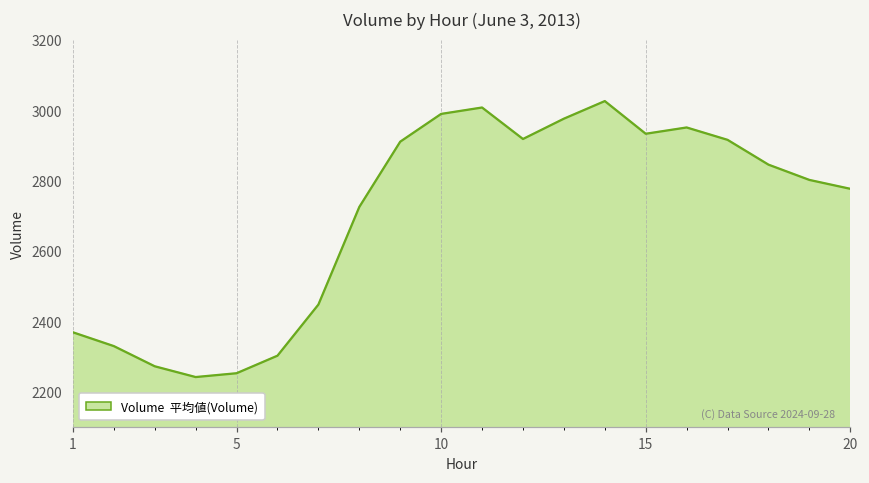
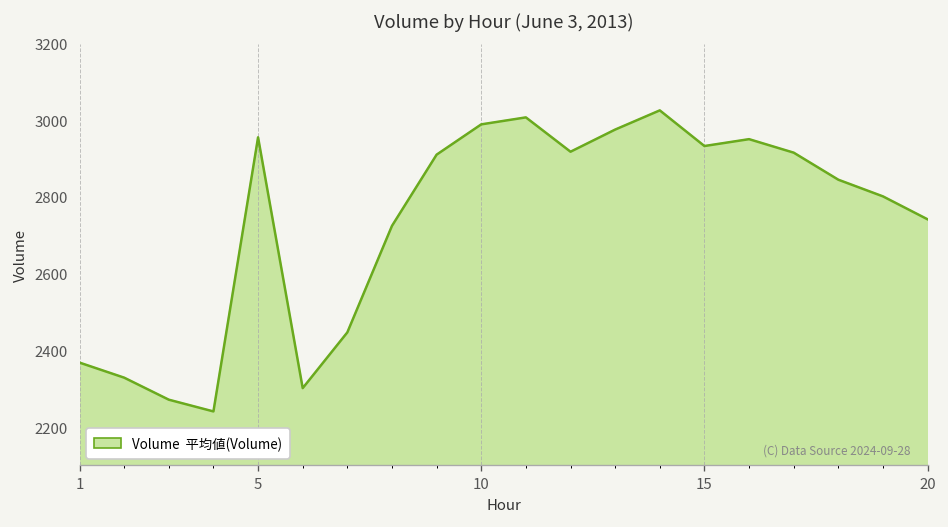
  {
    "1": 2370,
-   "5": 2250,
+   "5": 2960,
    "10": 2990,
    "15": 2930,
-   "20": 2780
+   "20": 2740
  }
